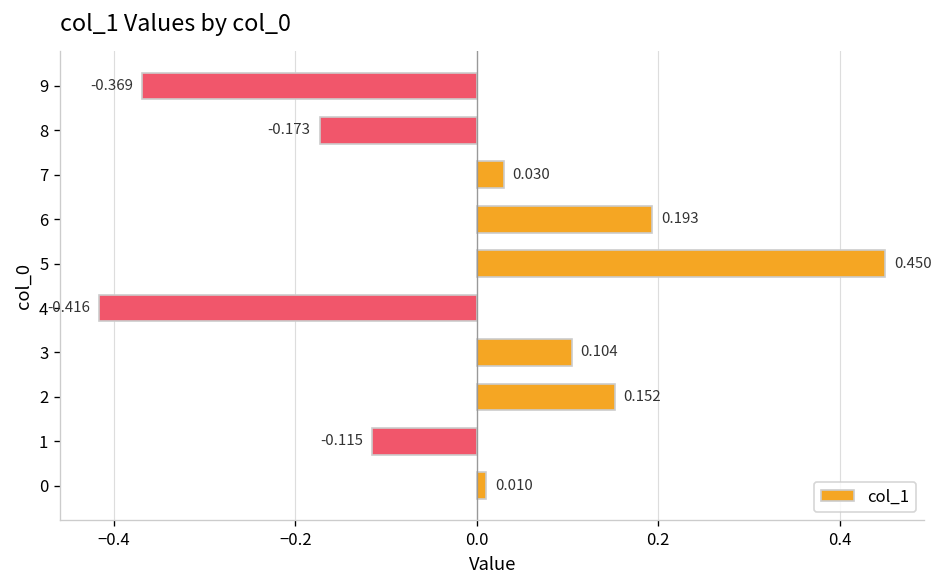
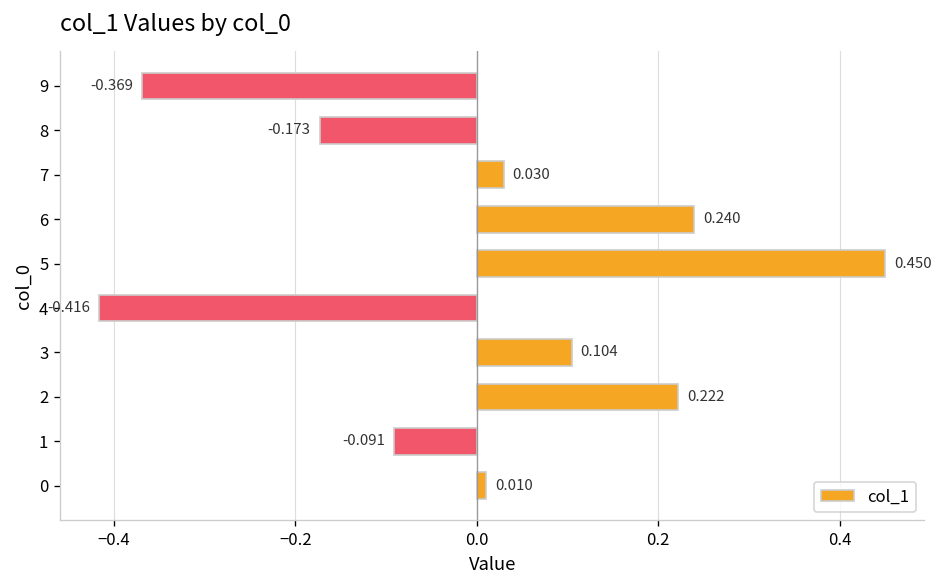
  {
    "9": -0.369,
    "8": -0.173,
    "7": 0.030,
-   "6": 0.193,
+   "6": 0.240,
    "5": 0.450,
    "4": -0.416,
    "3": 0.104,
-   "2": 0.152,
-   "1": -0.115,
+   "2": 0.222,
+   "1": -0.091,
    "0": 0.010
  }
